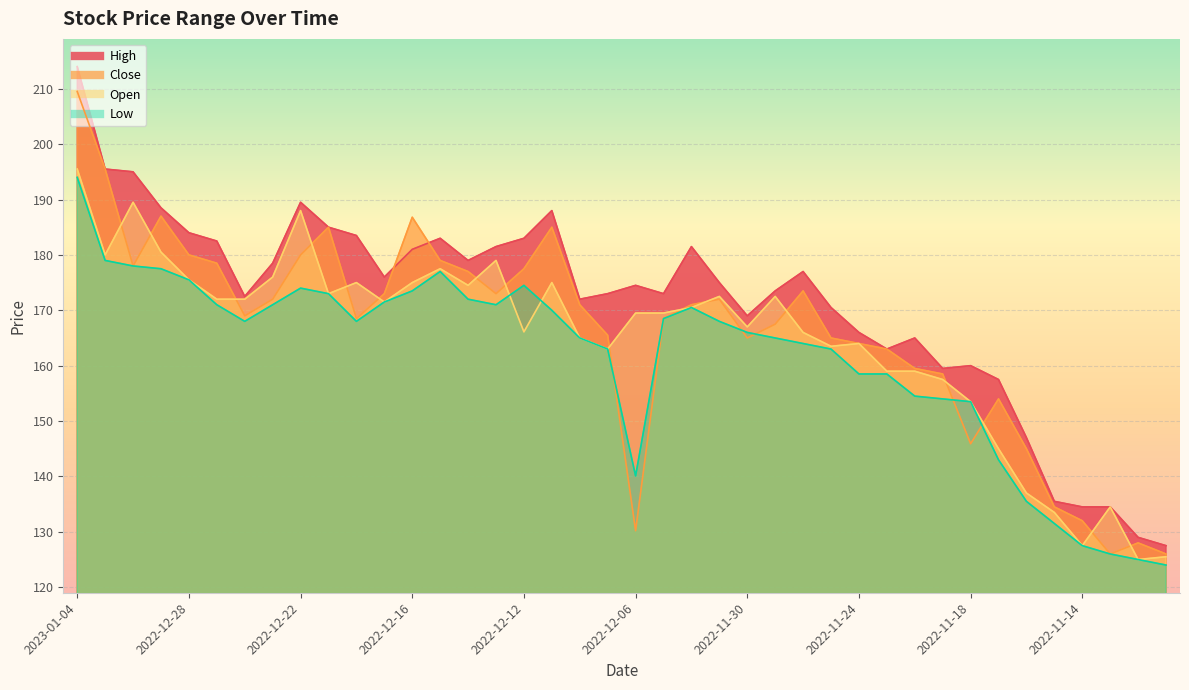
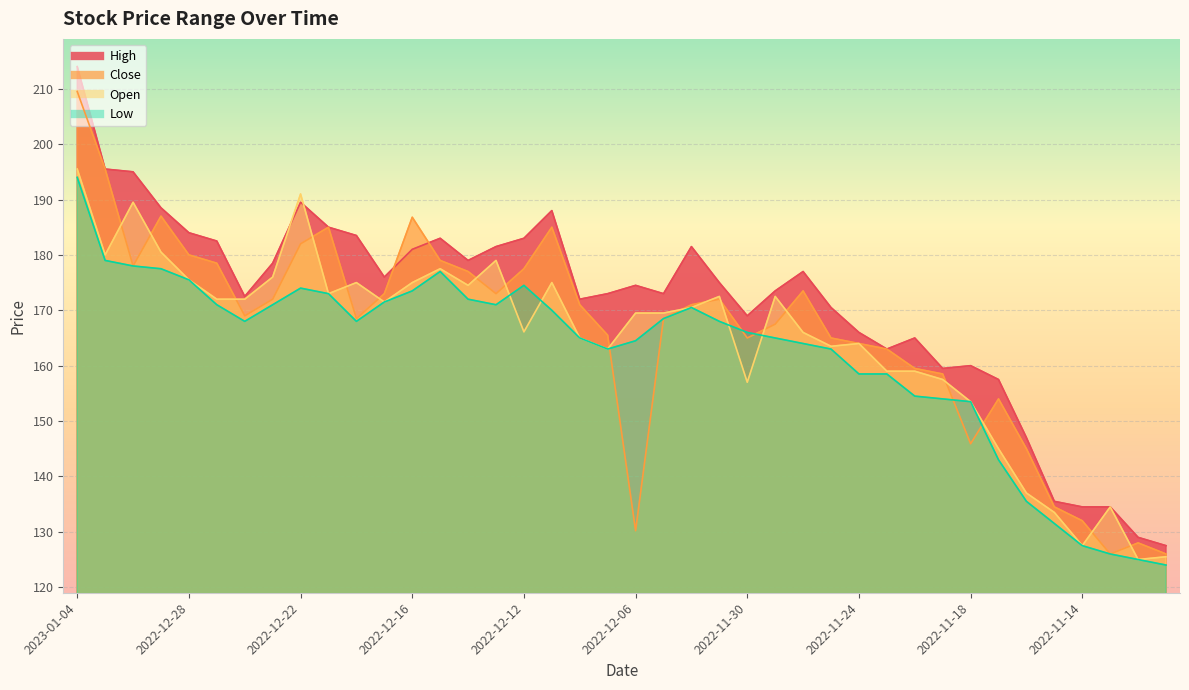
  {
    "High": {
      "2022-12-28": 184,
      "2022-12-22": 190,
      "2022-12-16": 181,
      "2022-12-12": 183,
      "2022-12-06": 175,
      "2022-11-30": 169,
      "2022-11-24": 166,
      "2022-11-18": 160,
      "2022-11-14": 135
    },
    "Close": {
      "2022-12-28": 180,
-     "2022-12-22": 180,
+     "2022-12-22": 182,
      "2022-12-16": 187,
      "2022-12-12": 178,
      "2022-12-06": 130,
      "2022-11-30": 165,
      "2022-11-18": 146,
      "2022-11-14": 132
    },
    "Open": {
      "2023-01-04": 196,
-     "2022-12-22": 188,
+     "2022-12-22": 191,
      "2022-12-16": 175,
      "2022-12-12": 166,
      "2022-12-06": 170,
-     "2022-11-30": 167
+     "2022-11-30": 157
    },
    "Low": {
      "2023-01-04": 194,
      "2022-12-22": 174,
      "2022-12-16": 174,
      "2022-12-12": 175,
-     "2022-12-06": 140,
+     "2022-12-06": 165,
      "2022-11-30": 166,
      "2022-11-24": 159
    }
  }
